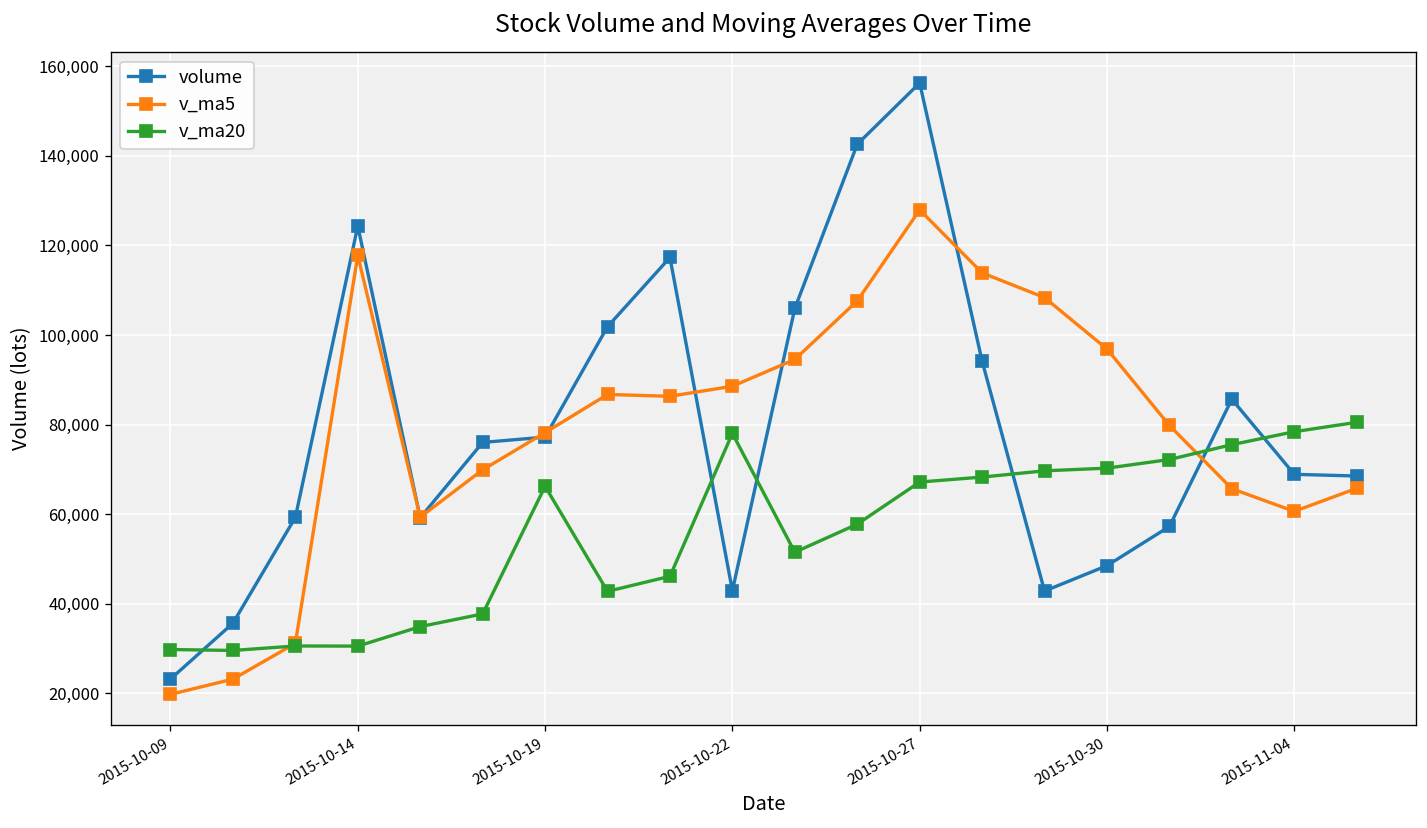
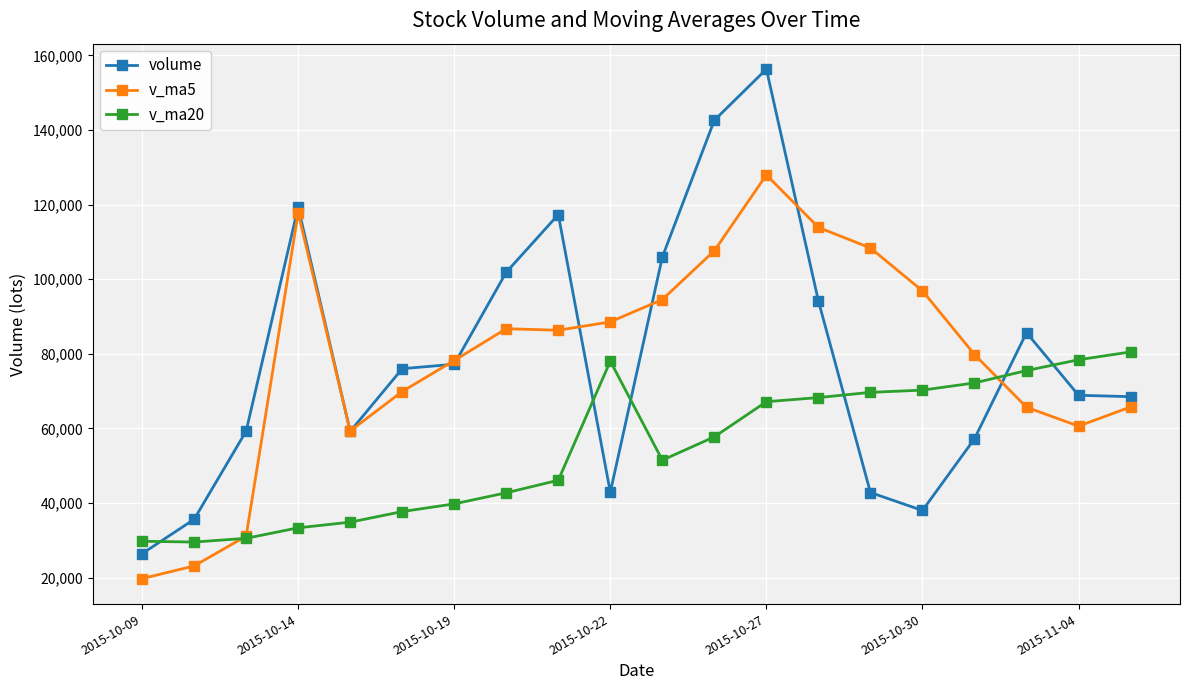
  {
    "volume": {
-     "2015-10-09": "23,000",
-     "2015-10-14": "124,000",
+     "2015-10-09": "26,000",
+     "2015-10-14": "119,000",
      "2015-10-19": "77,000",
      "2015-10-22": "43,000",
      "2015-10-27": "156,000",
-     "2015-10-30": "48,000",
+     "2015-10-30": "38,000",
      "2015-11-04": "69,000"
    },
    "v_ma5": {
      "2015-10-09": "20,000",
      "2015-10-14": "118,000",
      "2015-10-19": "78,000",
      "2015-10-22": "89,000",
      "2015-10-27": "128,000",
      "2015-10-30": "97,000",
      "2015-11-04": "61,000"
    },
    "v_ma20": {
      "2015-10-09": "30,000",
-     "2015-10-14": "30,000",
-     "2015-10-19": "66,000",
+     "2015-10-14": "33,000",
+     "2015-10-19": "40,000",
      "2015-10-22": "78,000",
      "2015-10-27": "67,000",
      "2015-10-30": "70,000",
      "2015-11-04": "78,000"
    }
  }
